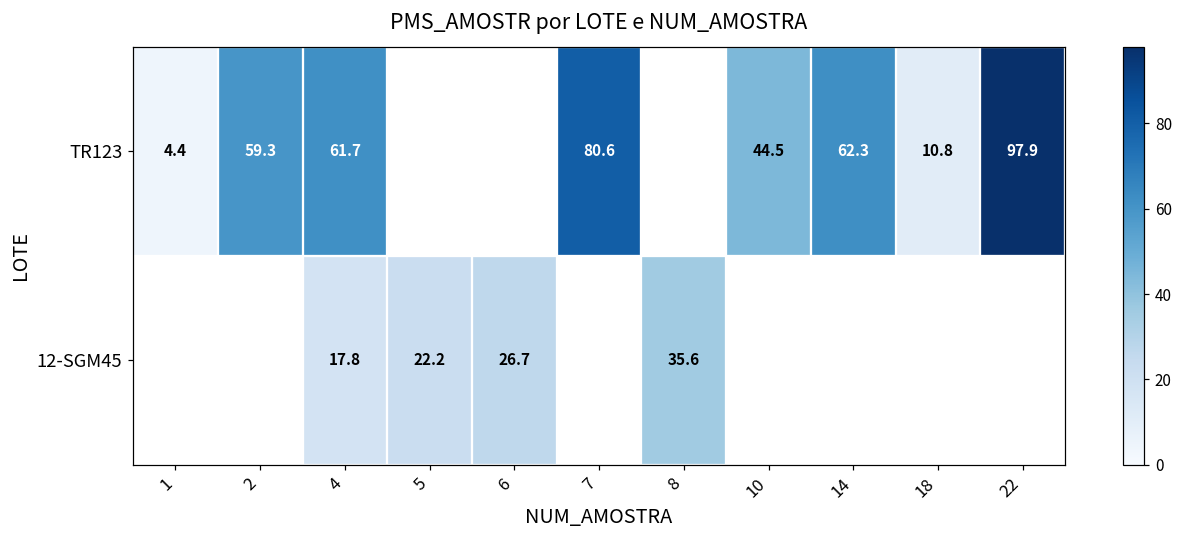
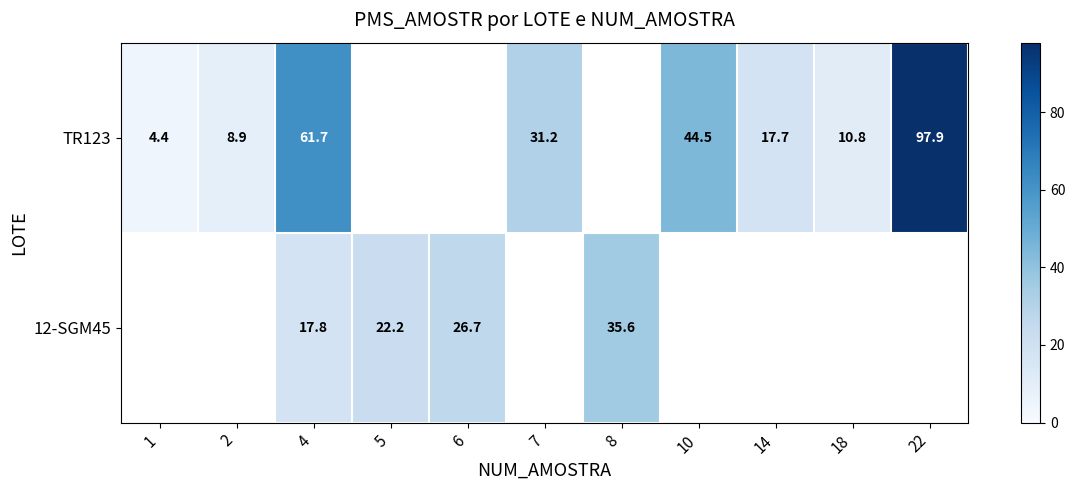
  {
    "TR123": {
      "1": 4.4,
-     "2": 59.3,
+     "2": 8.9,
      "4": 61.7,
-     "7": 80.6,
+     "7": 31.2,
      "10": 44.5,
-     "14": 62.3,
+     "14": 17.7,
      "18": 10.8,
      "22": 97.9
    },
    "12-SGM45": {
      "4": 17.8,
      "5": 22.2,
      "6": 26.7,
      "8": 35.6
    }
  }
